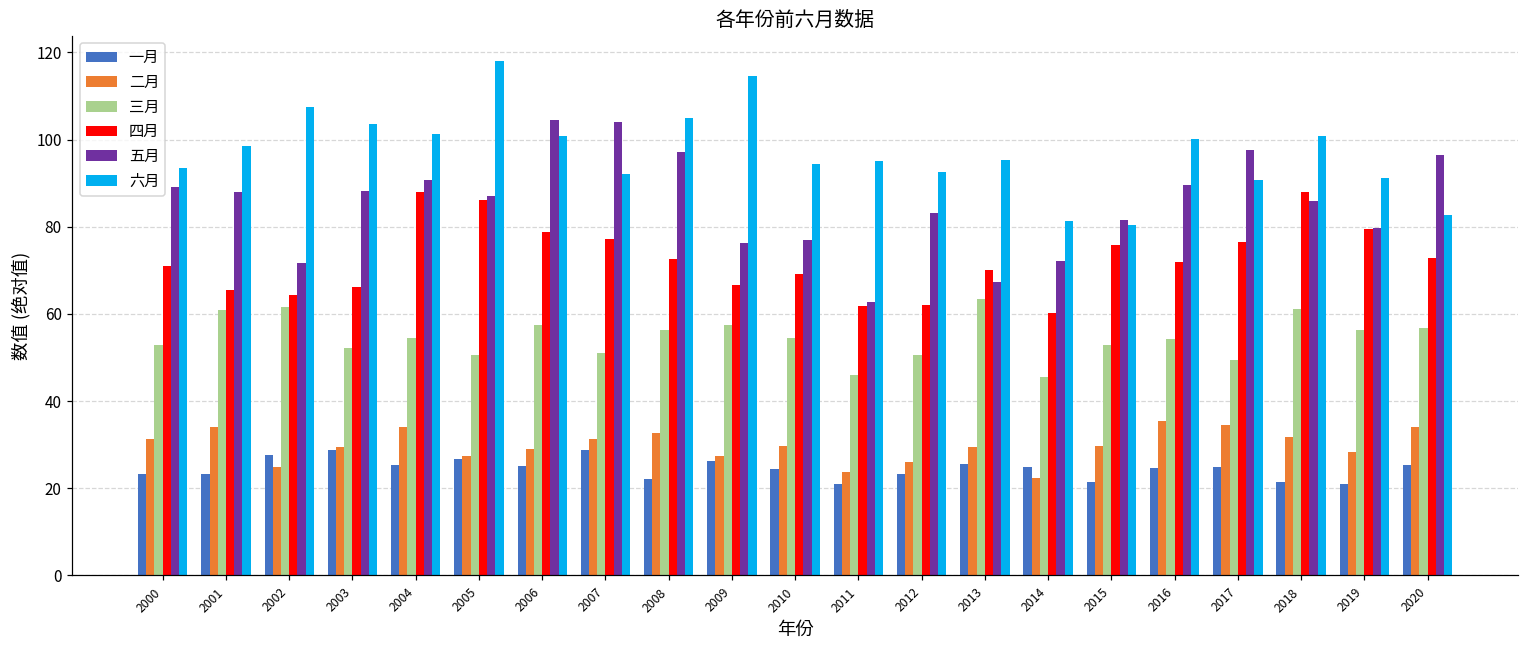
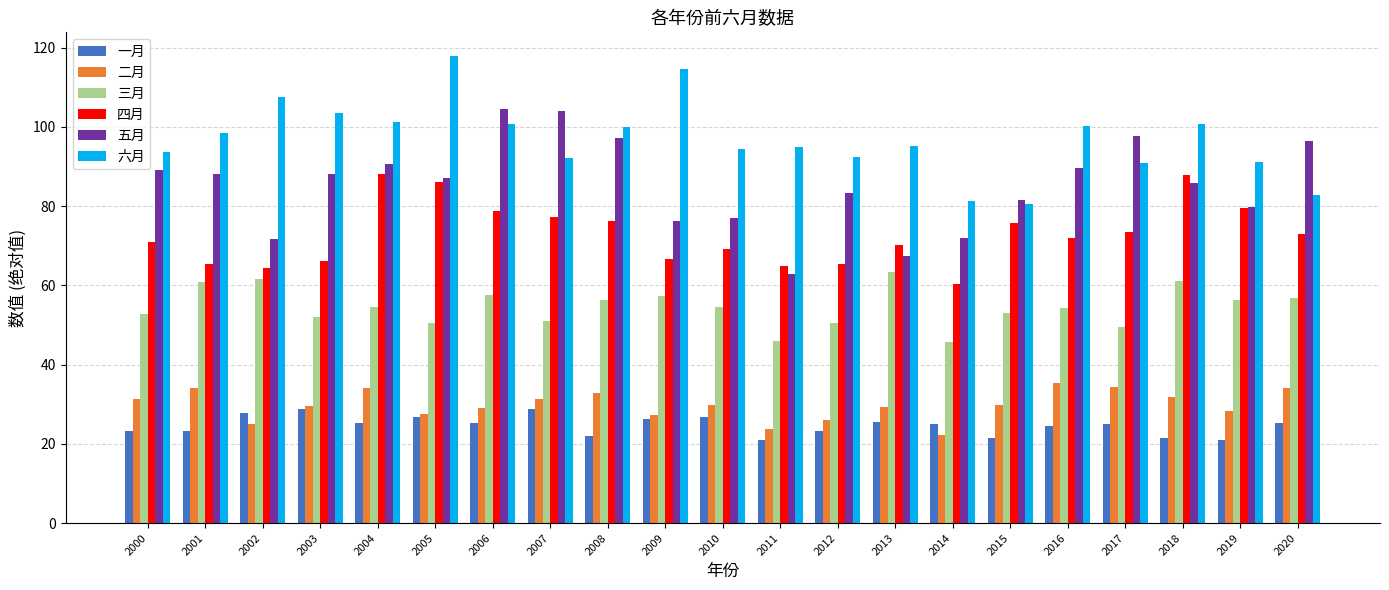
  {
    "一月": {
      "2000": 23,
      "2001": 23,
      "2002": 28,
      "2003": 29,
      "2004": 25,
      "2005": 27,
      "2006": 25,
      "2007": 29,
      "2008": 22,
      "2009": 26,
-     "2010": 24,
+     "2010": 27,
      "2011": 21,
      "2012": 23,
      "2013": 26,
      "2014": 25,
      "2015": 21,
      "2016": 25,
      "2017": 25,
      "2018": 22,
      "2019": 21,
      "2020": 25
    },
    "二月": {
      "2000": 31,
      "2001": 34,
      "2002": 25,
      "2003": 29,
      "2004": 34,
      "2005": 27,
      "2006": 29,
      "2007": 31,
      "2008": 33,
      "2009": 27,
      "2010": 30,
      "2011": 24,
      "2012": 26,
      "2013": 29,
      "2014": 22,
      "2015": 30,
      "2016": 35,
      "2017": 34,
      "2018": 32,
      "2019": 28,
      "2020": 34
    },
    "三月": {
      "2000": 53,
      "2001": 61,
      "2002": 62,
      "2003": 52,
      "2004": 55,
      "2005": 51,
      "2006": 57,
      "2007": 51,
      "2008": 56,
      "2009": 57,
      "2010": 54,
      "2011": 46,
      "2012": 51,
      "2013": 63,
      "2014": 46,
      "2015": 53,
      "2016": 54,
      "2017": 49,
      "2018": 61,
      "2019": 56,
      "2020": 57
    },
    "四月": {
      "2000": 71,
      "2001": 65,
      "2002": 64,
      "2003": 66,
      "2004": 88,
      "2005": 86,
      "2006": 79,
      "2007": 77,
-     "2008": 73,
+     "2008": 76,
      "2009": 67,
      "2010": 69,
-     "2011": 62,
-     "2012": 62,
+     "2011": 65,
+     "2012": 65,
      "2013": 70,
      "2014": 60,
      "2015": 76,
      "2016": 72,
-     "2017": 76,
+     "2017": 74,
      "2018": 88,
      "2019": 80,
      "2020": 73
    },
    "五月": {
      "2000": 89,
      "2001": 88,
      "2002": 72,
      "2003": 88,
      "2004": 91,
      "2005": 87,
      "2006": 104,
      "2007": 104,
      "2008": 97,
      "2009": 76,
      "2010": 77,
      "2011": 63,
      "2012": 83,
      "2013": 67,
      "2014": 72,
      "2015": 81,
      "2016": 90,
      "2017": 98,
      "2018": 86,
      "2019": 80,
      "2020": 96
    },
    "六月": {
      "2000": 94,
      "2001": 98,
      "2002": 108,
      "2003": 103,
      "2004": 101,
      "2005": 118,
      "2006": 101,
      "2007": 92,
-     "2008": 105,
+     "2008": 100,
      "2009": 115,
      "2010": 94,
      "2011": 95,
      "2012": 93,
      "2013": 95,
      "2014": 81,
      "2015": 80,
      "2016": 100,
      "2017": 91,
      "2018": 101,
      "2019": 91,
      "2020": 83
    }
  }
